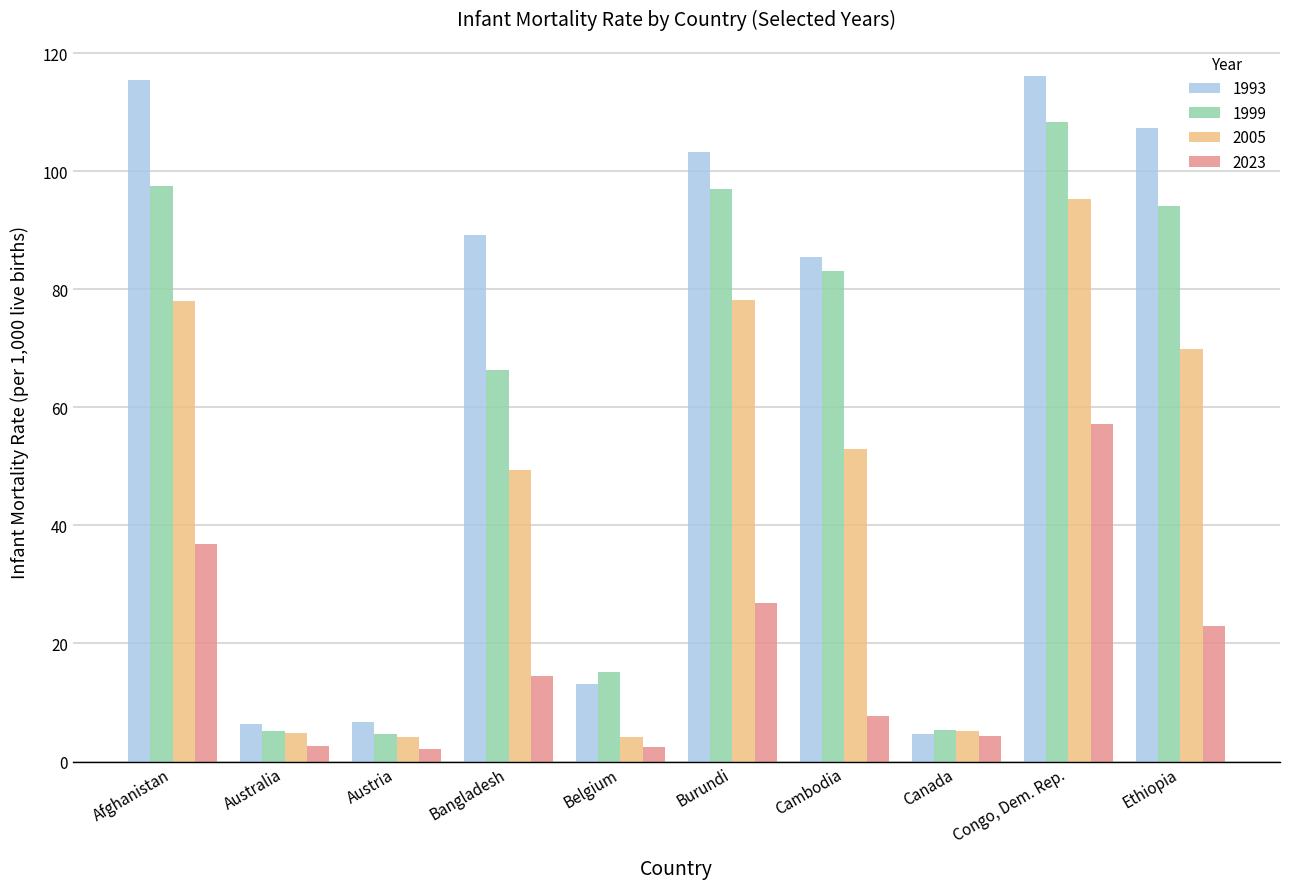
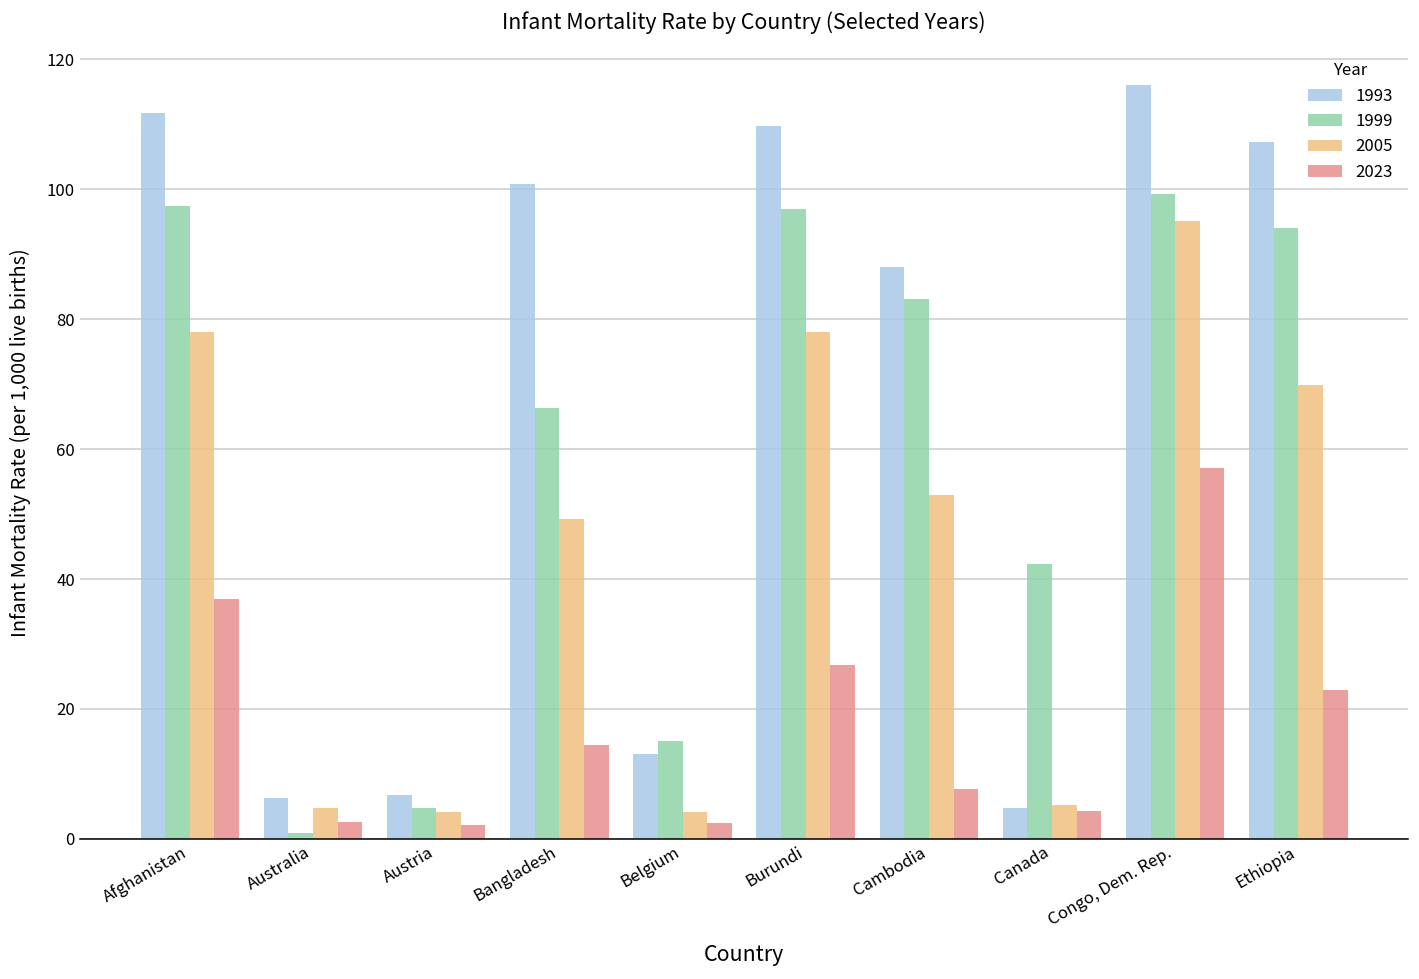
  {
    "1993": {
-     "Afghanistan": 116,
+     "Afghanistan": 112,
      "Australia": 6,
      "Austria": 7,
-     "Bangladesh": 89,
+     "Bangladesh": 101,
      "Belgium": 13,
-     "Burundi": 103,
-     "Cambodia": 86,
+     "Burundi": 110,
+     "Cambodia": 88,
      "Canada": 5,
      "Congo, Dem. Rep.": 116,
      "Ethiopia": 107
    },
    "1999": {
      "Afghanistan": 98,
-     "Australia": 5,
+     "Australia": 1,
      "Austria": 5,
      "Bangladesh": 66,
      "Belgium": 15,
      "Burundi": 97,
      "Cambodia": 83,
-     "Canada": 5,
-     "Congo, Dem. Rep.": 108,
+     "Canada": 42,
+     "Congo, Dem. Rep.": 99,
      "Ethiopia": 94
    }
  }
